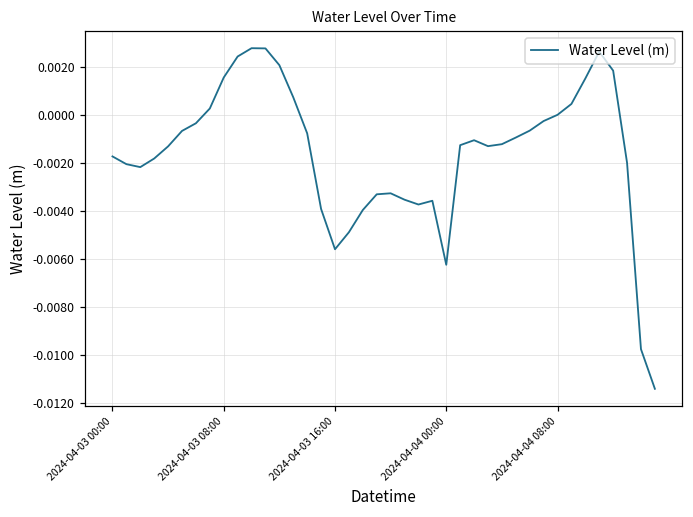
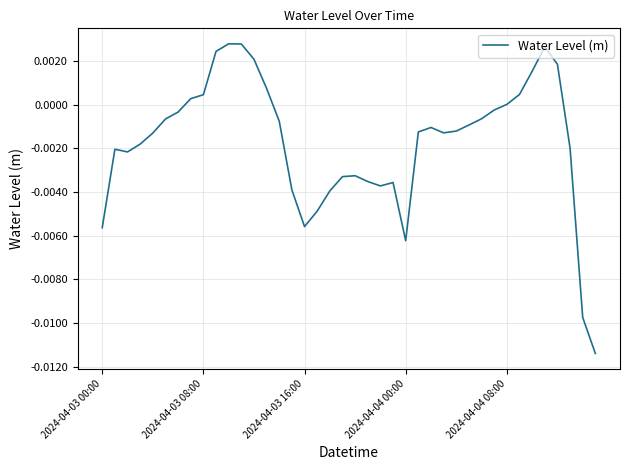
  {
-   "2024-04-03 00:00": -0.0017,
-   "2024-04-03 08:00": 0.0016,
+   "2024-04-03 00:00": -0.0056,
+   "2024-04-03 08:00": 0.0005,
    "2024-04-03 16:00": -0.0056,
    "2024-04-04 00:00": -0.0062,
    "2024-04-04 08:00": 0.0000
  }
